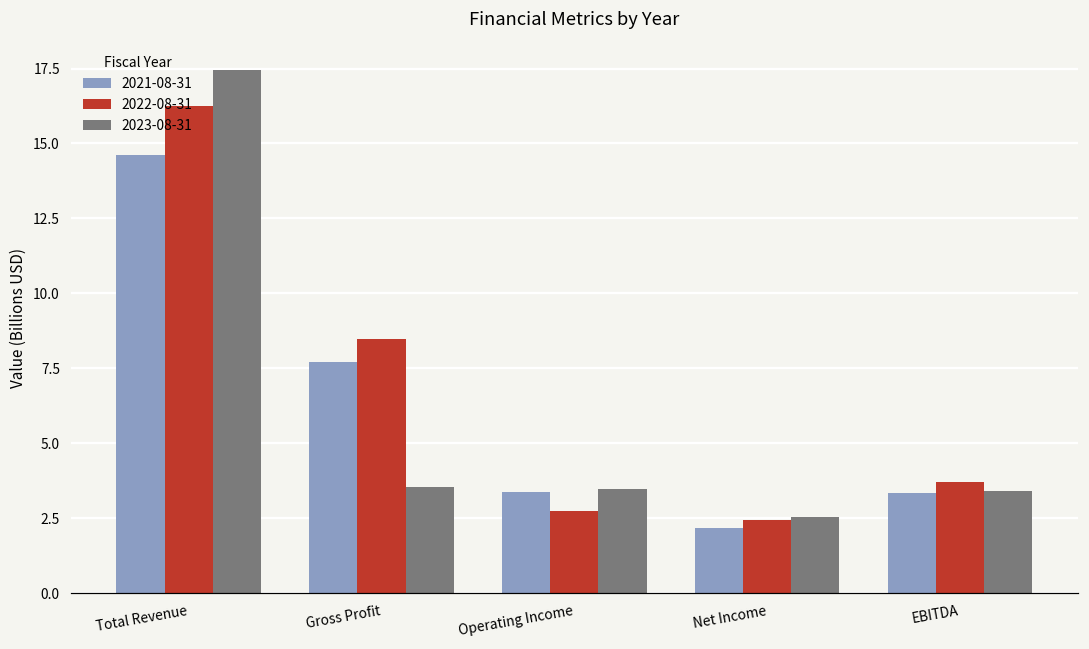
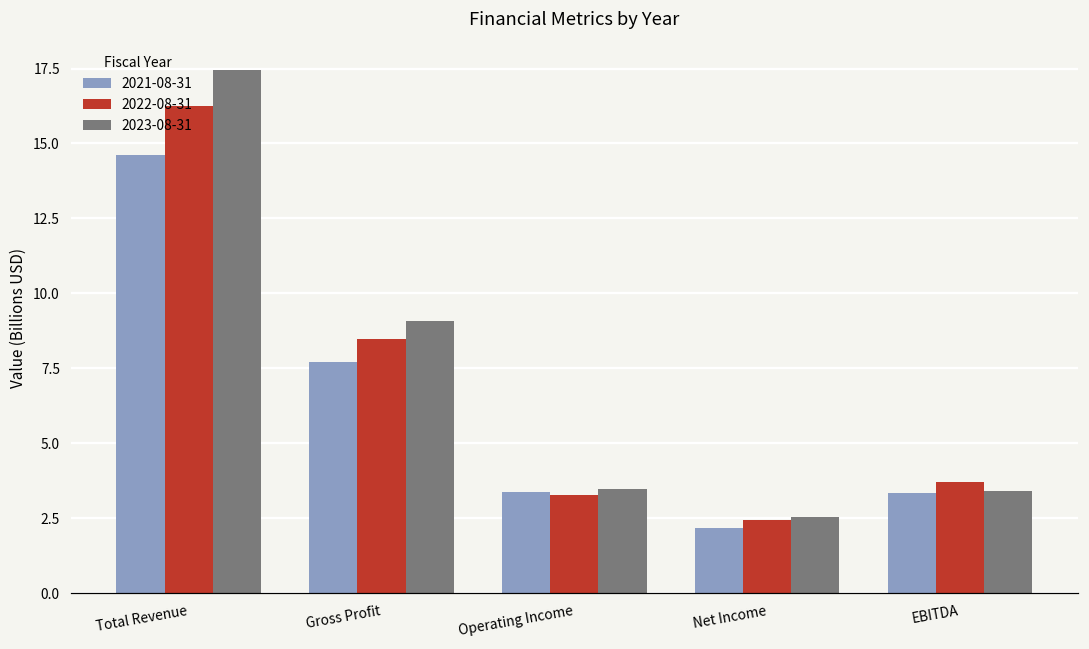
  {
    "2021-08-31": {
      "Total Revenue": 14.6,
      "Gross Profit": 7.7,
      "Operating Income": 3.4,
      "Net Income": 2.2,
      "EBITDA": 3.4
    },
    "2022-08-31": {
      "Total Revenue": 16.3,
      "Gross Profit": 8.5,
-     "Operating Income": 2.8,
+     "Operating Income": 3.3,
      "Net Income": 2.4,
      "EBITDA": 3.7
    },
    "2023-08-31": {
      "Total Revenue": 17.5,
-     "Gross Profit": 3.5,
+     "Gross Profit": 9.1,
      "Operating Income": 3.5,
      "Net Income": 2.5,
      "EBITDA": 3.4
    }
  }
